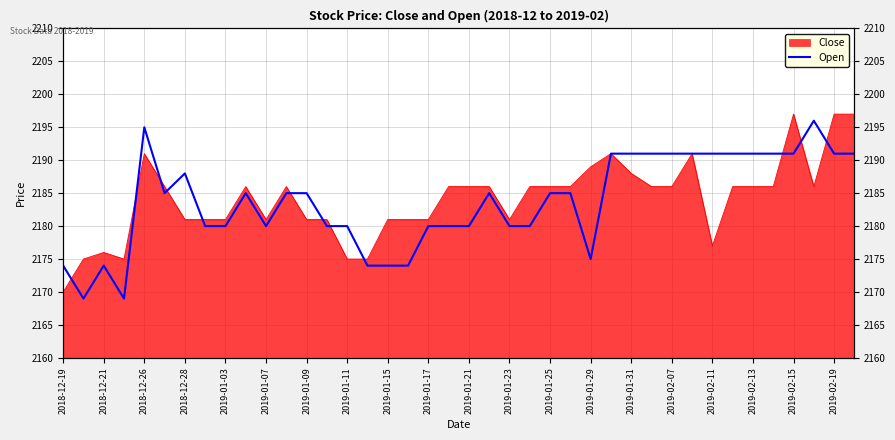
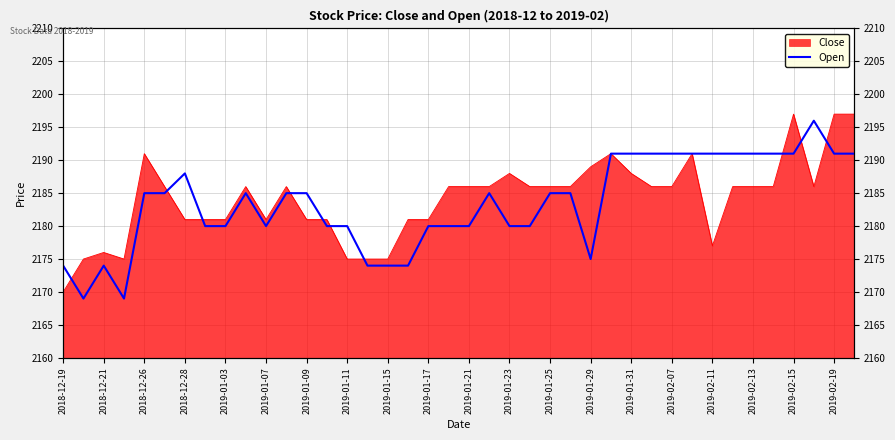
  {
    "Close": {
      "2018-12-19": 2170,
      "2018-12-21": 2176,
      "2018-12-26": 2191,
      "2018-12-28": 2181,
      "2019-01-03": 2181,
      "2019-01-07": 2181,
      "2019-01-09": 2181,
      "2019-01-11": 2175,
-     "2019-01-15": 2181,
+     "2019-01-15": 2175,
      "2019-01-17": 2181,
      "2019-01-21": 2186,
-     "2019-01-23": 2181,
+     "2019-01-23": 2188,
      "2019-01-25": 2186,
      "2019-01-29": 2189,
      "2019-01-31": 2188,
      "2019-02-07": 2186,
      "2019-02-11": 2177,
      "2019-02-13": 2186,
      "2019-02-15": 2197,
      "2019-02-19": 2197
    },
    "Open": {
      "2018-12-19": 2174,
      "2018-12-21": 2174,
-     "2018-12-26": 2195,
+     "2018-12-26": 2185,
      "2018-12-28": 2188,
      "2019-01-03": 2180,
      "2019-01-07": 2180,
      "2019-01-09": 2185,
      "2019-01-11": 2180,
      "2019-01-15": 2174,
      "2019-01-17": 2180,
      "2019-01-21": 2180,
      "2019-01-23": 2180,
      "2019-01-25": 2185,
      "2019-01-29": 2175,
      "2019-01-31": 2191,
      "2019-02-07": 2191,
      "2019-02-11": 2191,
      "2019-02-13": 2191,
      "2019-02-15": 2191,
      "2019-02-19": 2191
    }
  }
